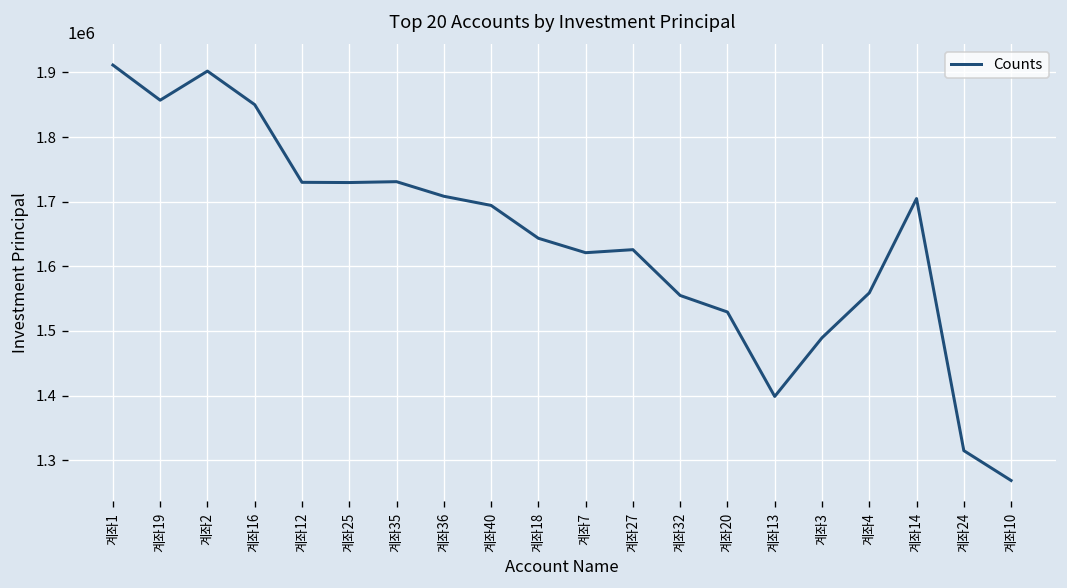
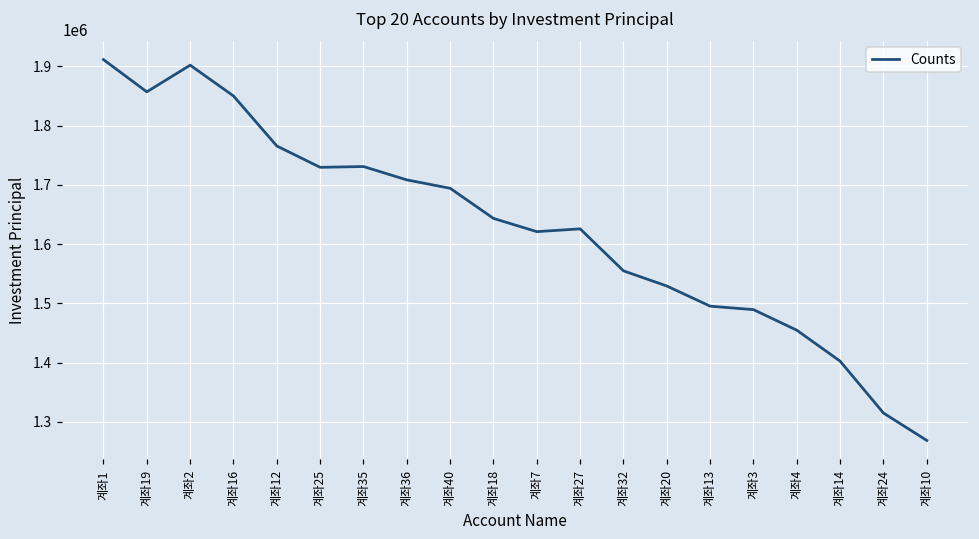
  {
    "계좌1": 1910000,
    "계좌19": 1860000,
    "계좌2": 1900000,
    "계좌16": 1850000,
-   "계좌12": 1730000,
+   "계좌12": 1770000,
    "계좌25": 1730000,
    "계좌35": 1730000,
    "계좌36": 1710000,
    "계좌40": 1690000,
    "계좌18": 1640000,
    "계좌7": 1620000,
    "계좌27": 1630000,
    "계좌32": 1550000,
    "계좌20": 1530000,
-   "계좌13": 1400000,
+   "계좌13": 1500000,
    "계좌3": 1490000,
-   "계좌4": 1560000,
-   "계좌14": 1700000,
+   "계좌4": 1450000,
+   "계좌14": 1400000,
    "계좌24": 1310000,
    "계좌10": 1270000
  }
